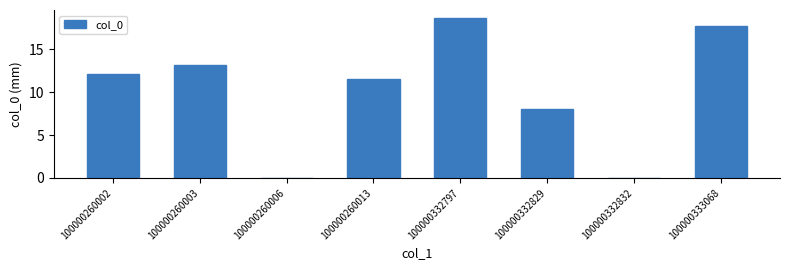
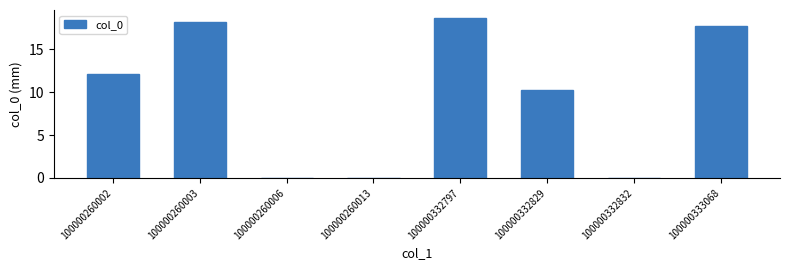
  {
    "100000260002": 12,
-   "100000260003": 13,
-   "100000260013": 11,
+   "100000260003": 18,
+   "100000260013": 0,
    "100000332797": 19,
-   "100000332829": 8,
+   "100000332829": 10,
    "100000333068": 18
  }
